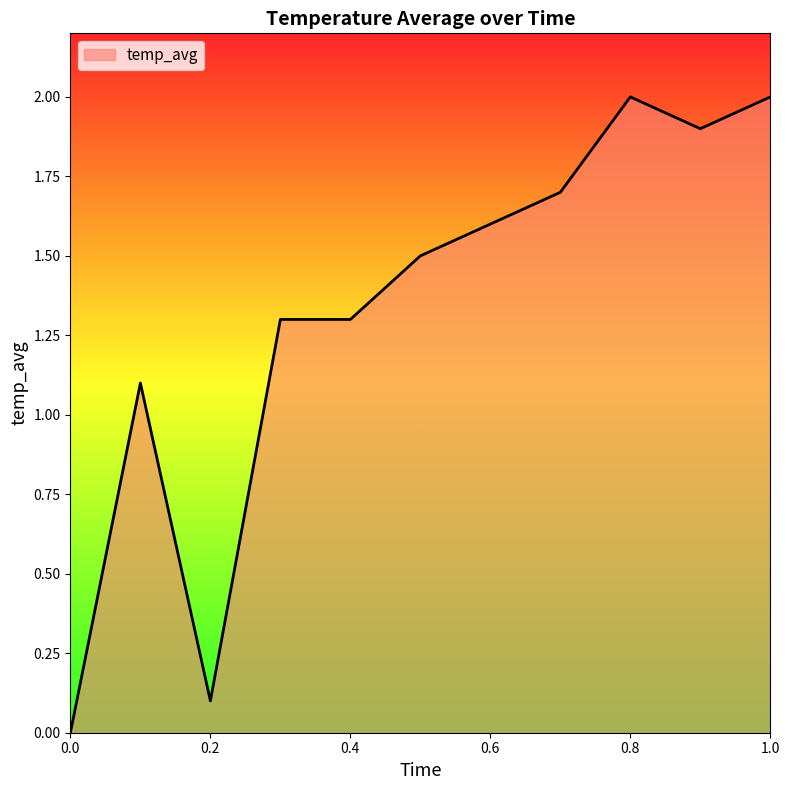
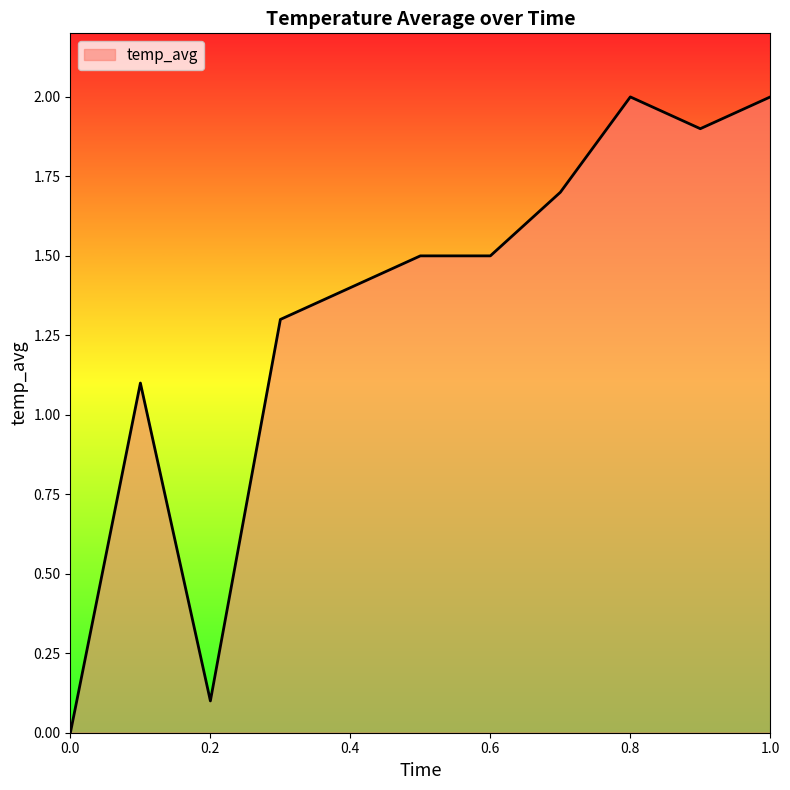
  {
    "0.0": 0.0,
    "0.2": 0.1,
-   "0.4": 1.3,
-   "0.6": 1.6,
+   "0.4": 1.4,
+   "0.6": 1.5,
    "0.8": 2.0,
    "1.0": 2.0
  }
